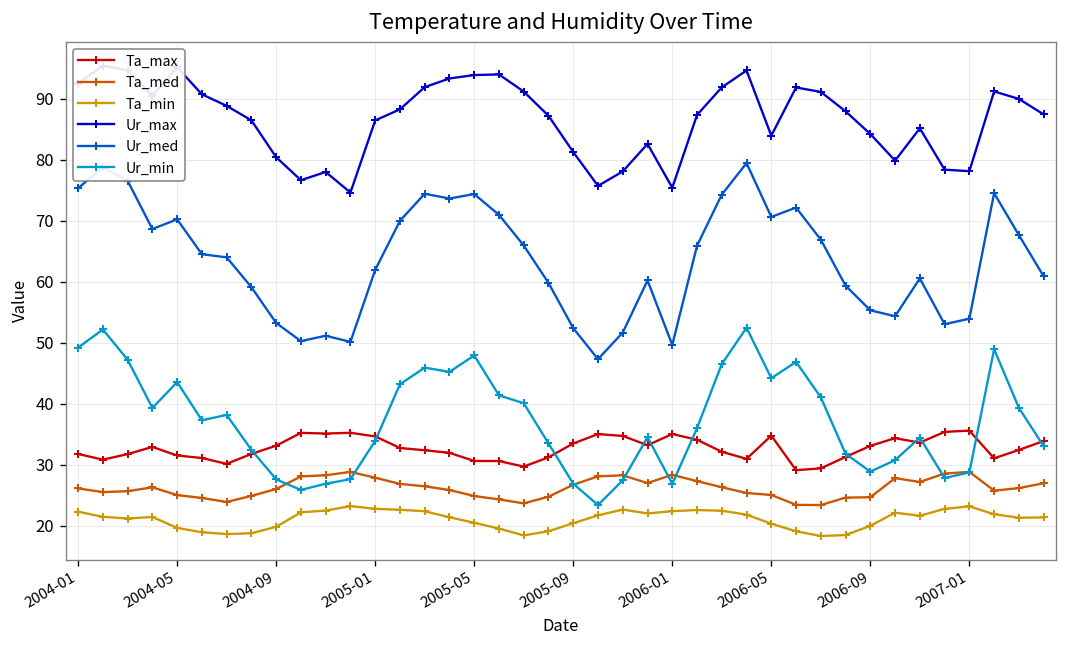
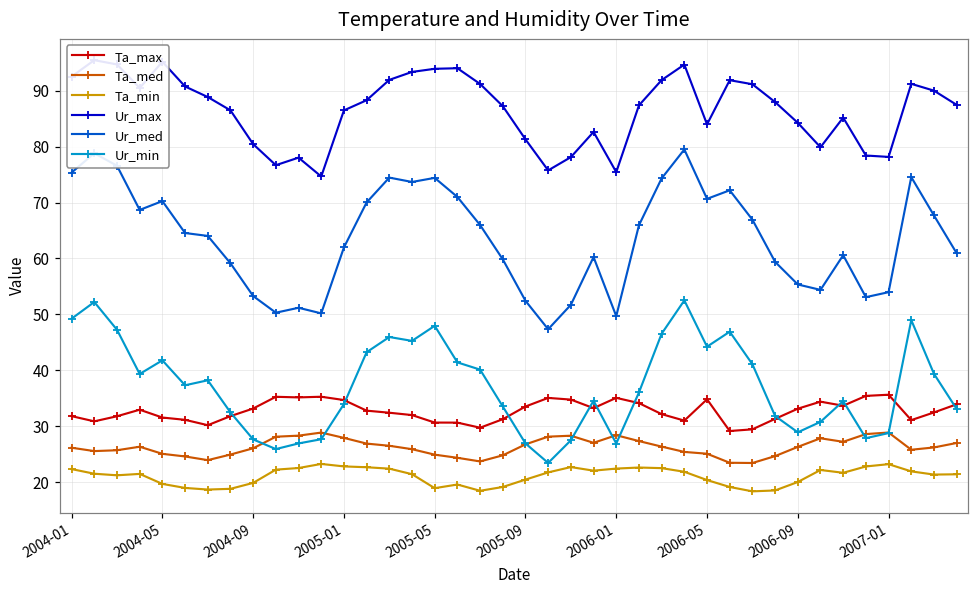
  {
    "Ta_max": {
      "2004-01": 32,
      "2004-05": 32,
      "2004-09": 33,
      "2005-01": 35,
      "2005-05": 31,
      "2005-09": 34,
      "2006-01": 35,
      "2006-05": 35,
      "2006-09": 33,
      "2007-01": 36
    },
    "Ta_med": {
      "2004-01": 26,
      "2004-05": 25,
      "2004-09": 26,
      "2005-01": 28,
      "2005-05": 25,
      "2006-01": 28,
      "2006-05": 25,
-     "2006-09": 25
+     "2006-09": 26
    },
    "Ta_min": {
      "2004-01": 22,
      "2004-05": 20,
      "2004-09": 20,
      "2005-01": 23,
-     "2005-05": 21,
+     "2005-05": 19,
      "2005-09": 20,
      "2006-01": 22,
      "2006-05": 20,
      "2006-09": 20,
      "2007-01": 23
    },
    "Ur_max": {
      "2004-09": 80,
      "2005-01": 86,
      "2005-05": 94,
      "2005-09": 81,
      "2006-01": 75,
      "2006-05": 84,
      "2006-09": 84,
      "2007-01": 78
    },
    "Ur_med": {
      "2004-05": 70,
      "2004-09": 53,
      "2005-01": 62,
      "2005-05": 74,
      "2005-09": 52,
      "2006-01": 50,
      "2006-05": 71,
      "2006-09": 55,
      "2007-01": 54
    },
    "Ur_min": {
      "2004-01": 49,
-     "2004-05": 44,
+     "2004-05": 42,
      "2004-09": 28,
      "2005-01": 34,
      "2005-05": 48,
      "2006-01": 27,
      "2006-05": 44,
      "2006-09": 29
    }
  }
